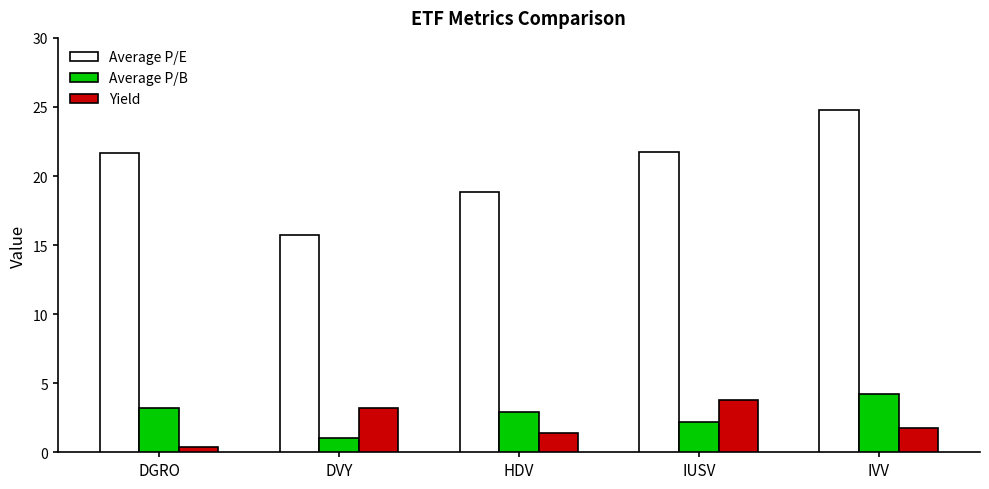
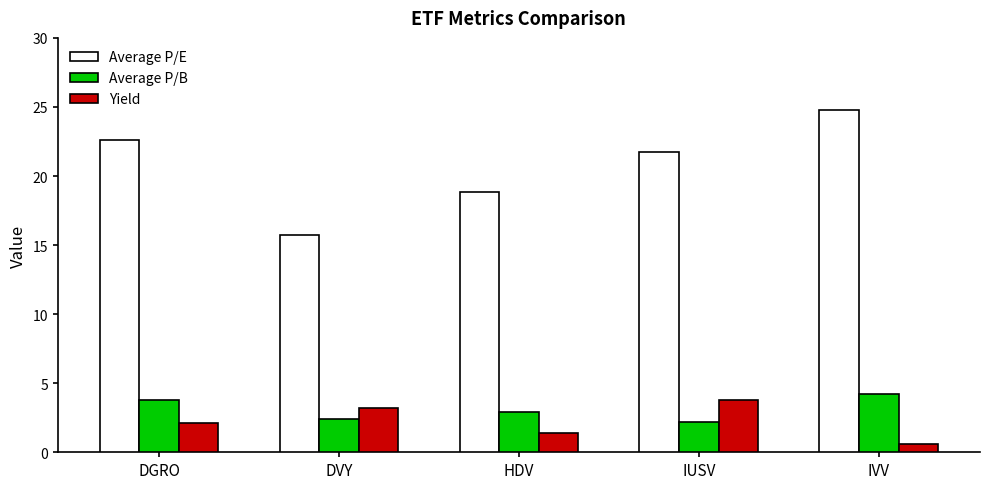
  {
    "Average P/E": {
-     "DGRO": 21.7,
+     "DGRO": 22.6,
      "DVY": 15.7,
      "HDV": 18.9,
      "IUSV": 21.8,
      "IVV": 24.8
    },
    "Average P/B": {
-     "DGRO": 3.2,
-     "DVY": 1.1,
+     "DGRO": 3.8,
+     "DVY": 2.4,
      "HDV": 2.9,
      "IUSV": 2.2,
      "IVV": 4.2
    },
    "Yield": {
-     "DGRO": 0.4,
+     "DGRO": 2.1,
      "DVY": 3.2,
      "HDV": 1.4,
      "IUSV": 3.8,
-     "IVV": 1.7
+     "IVV": 0.6
    }
  }
